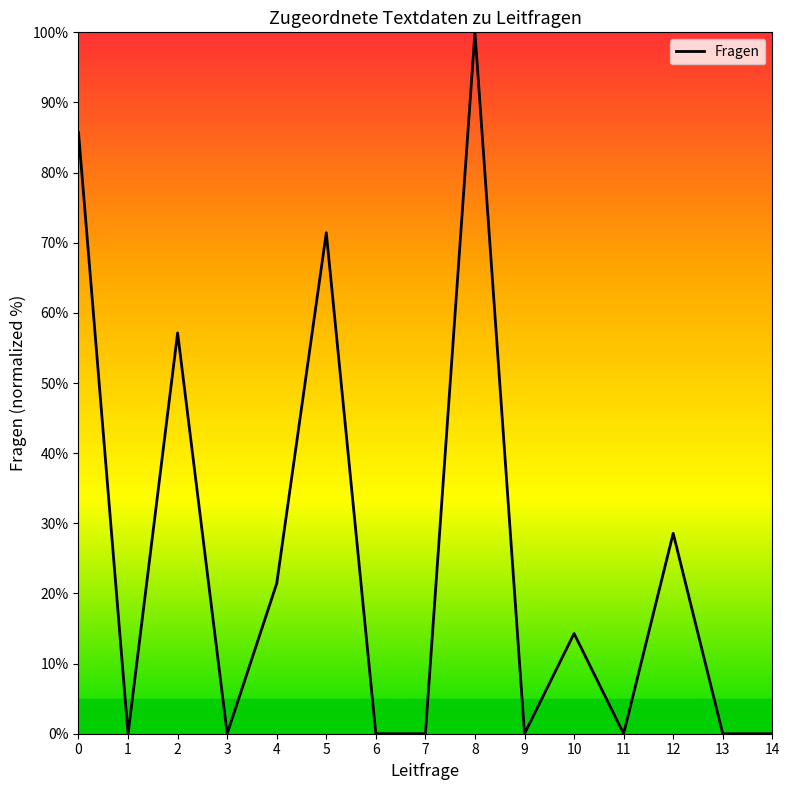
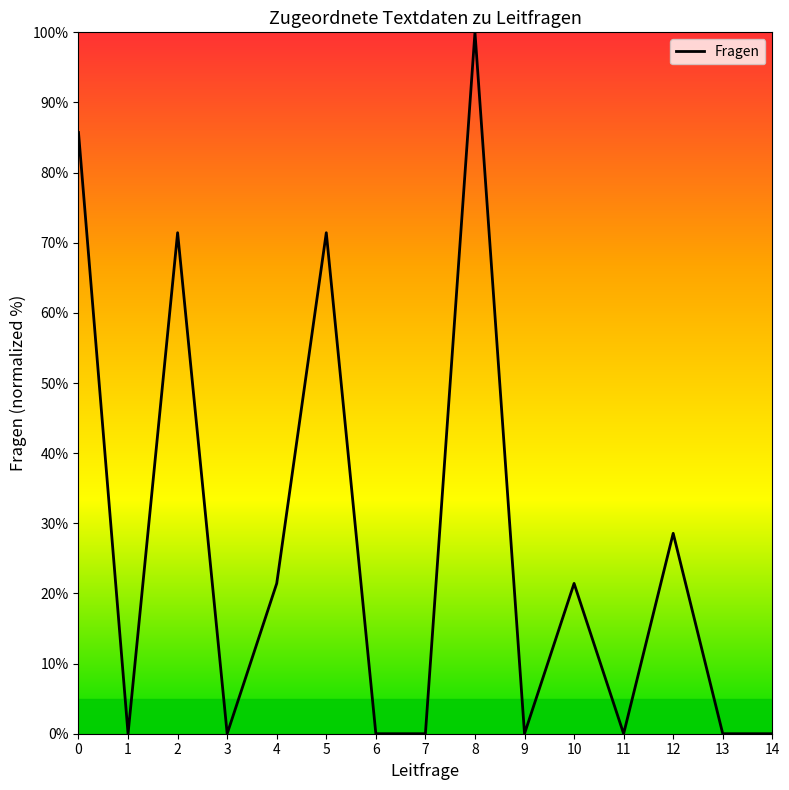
  {
    "0": "86%",
-   "2": "57%",
+   "2": "71%",
    "4": "21%",
    "5": "71%",
    "8": "100%",
-   "10": "14%",
+   "10": "21%",
    "12": "29%"
  }
